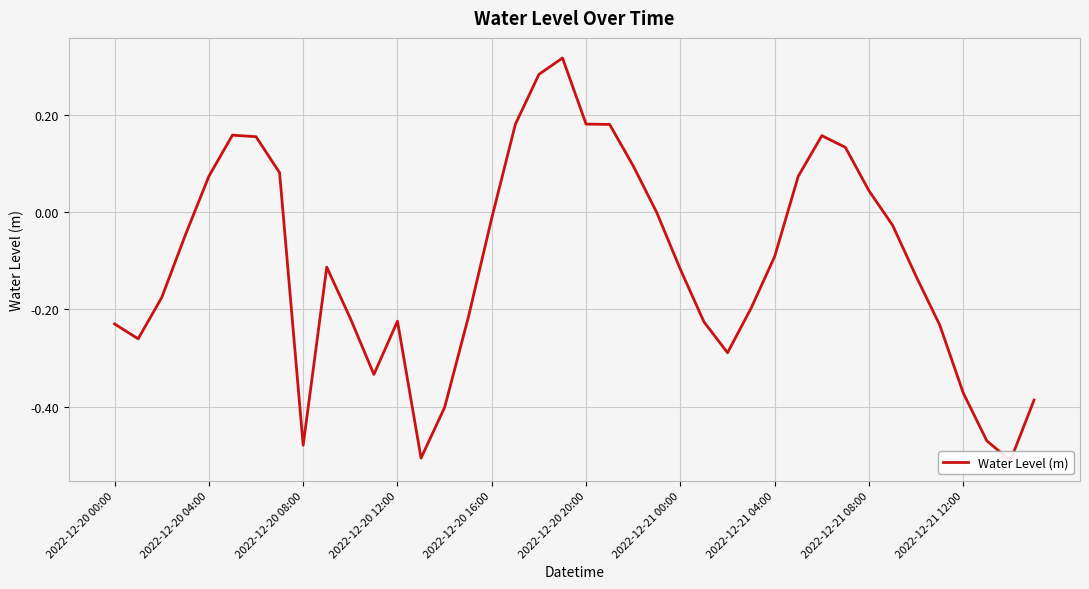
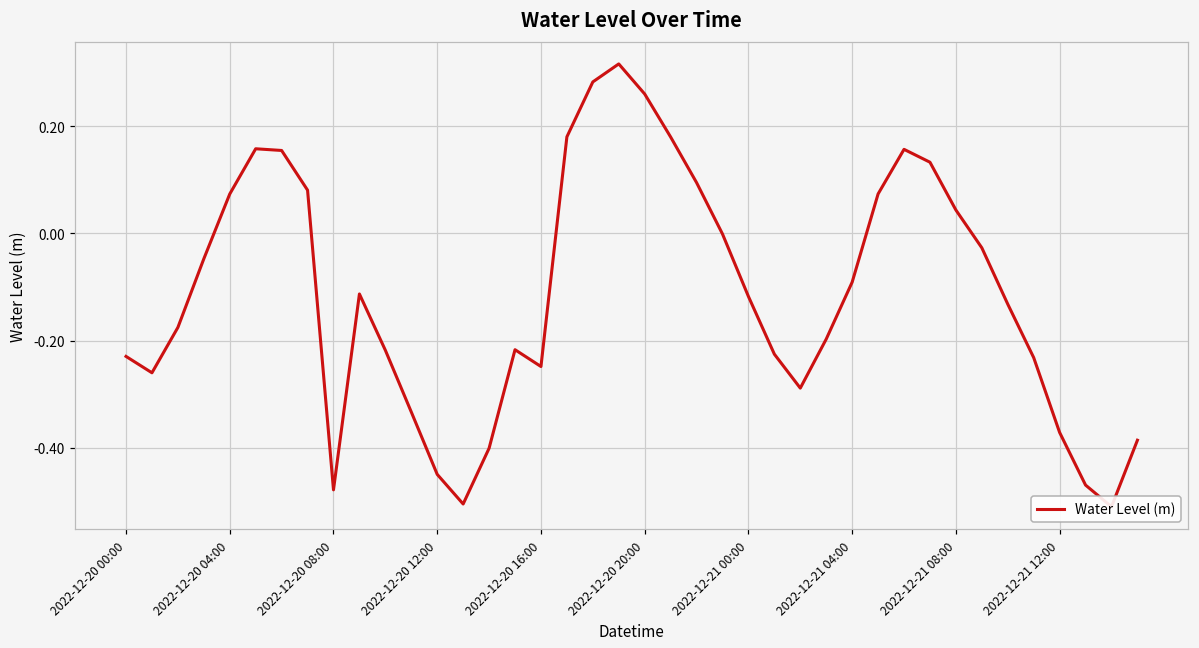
  {
    "2022-12-20 00:00": -0.23,
    "2022-12-20 04:00": 0.07,
    "2022-12-20 08:00": -0.48,
-   "2022-12-20 12:00": -0.22,
-   "2022-12-20 16:00": -0.01,
-   "2022-12-20 20:00": 0.18,
+   "2022-12-20 12:00": -0.45,
+   "2022-12-20 16:00": -0.25,
+   "2022-12-20 20:00": 0.26,
    "2022-12-21 00:00": -0.12,
    "2022-12-21 04:00": -0.09,
    "2022-12-21 08:00": 0.04,
    "2022-12-21 12:00": -0.37
  }
